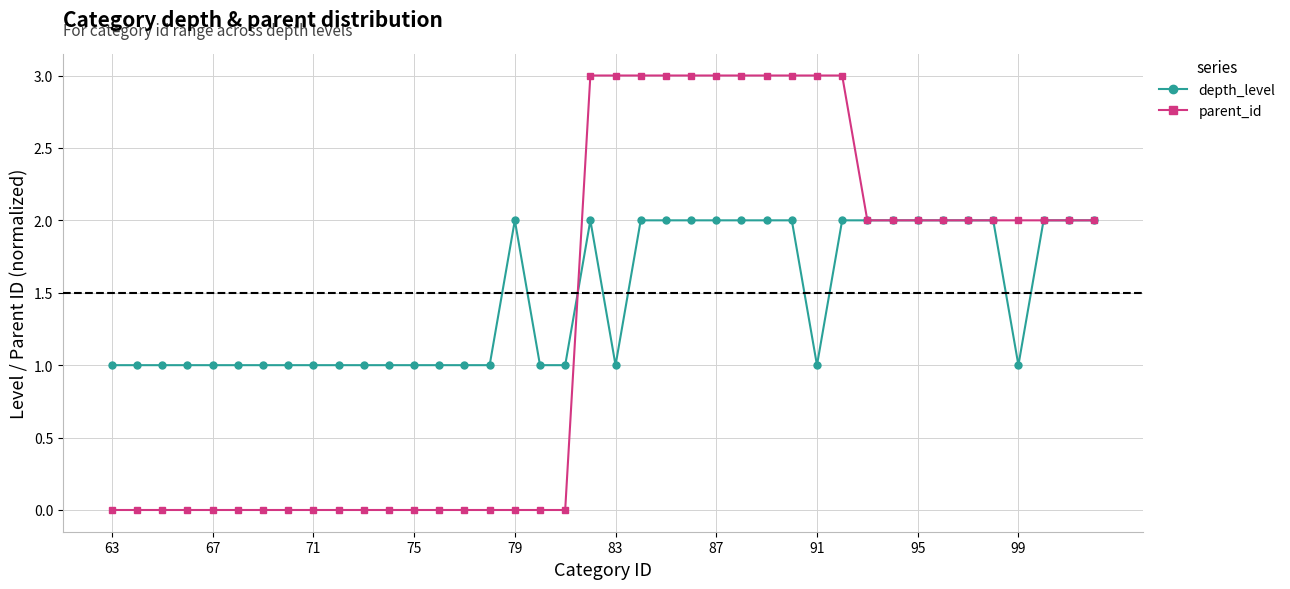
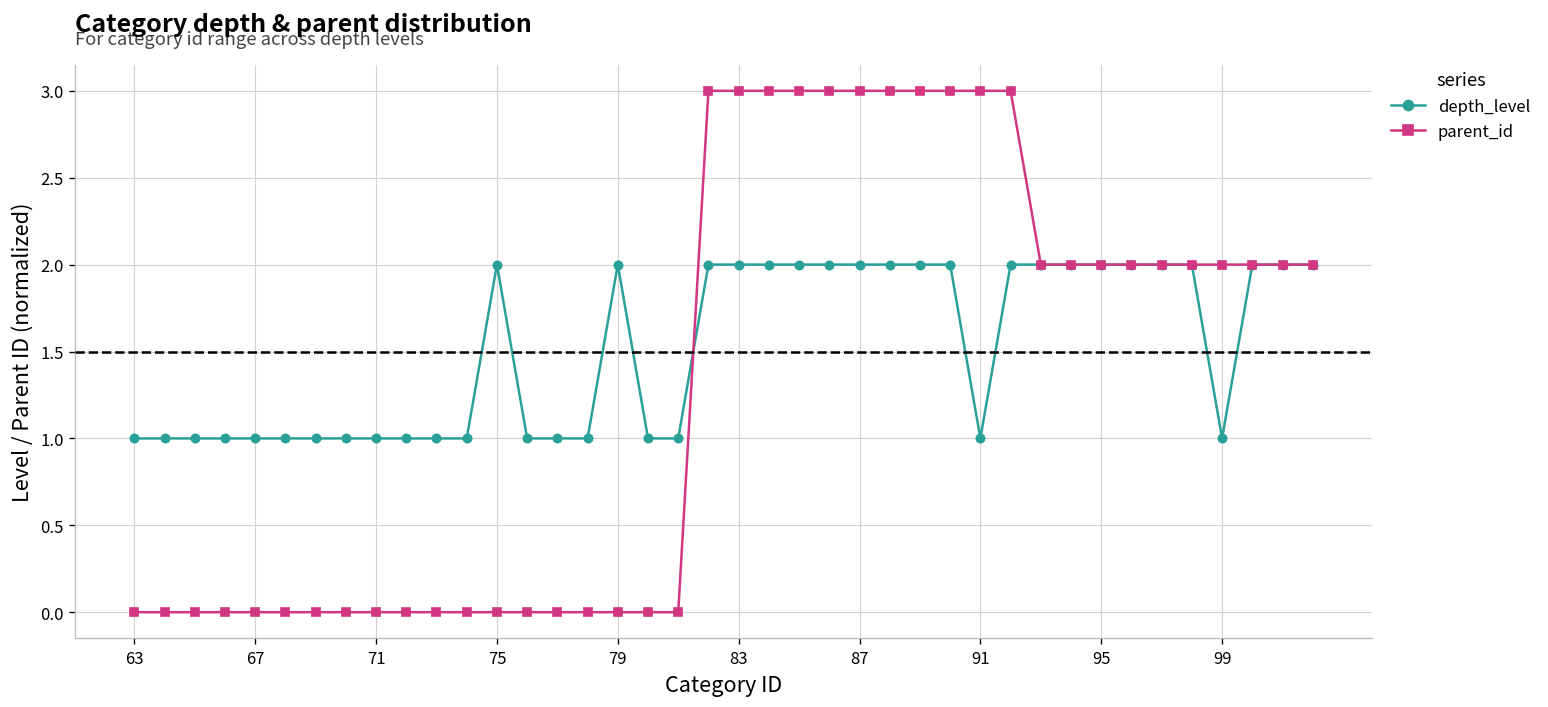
  {
    "depth_level": {
      "63": 1,
      "67": 1,
      "71": 1,
-     "75": 1,
+     "75": 2,
      "79": 2,
-     "83": 1,
+     "83": 2,
      "87": 2,
      "91": 1,
      "99": 1
    },
    "parent_id": {
      "63": 0,
      "67": 0,
      "71": 0,
      "75": 0,
      "79": 0,
      "83": 3,
      "87": 3,
      "91": 3,
      "99": 2
    }
  }
